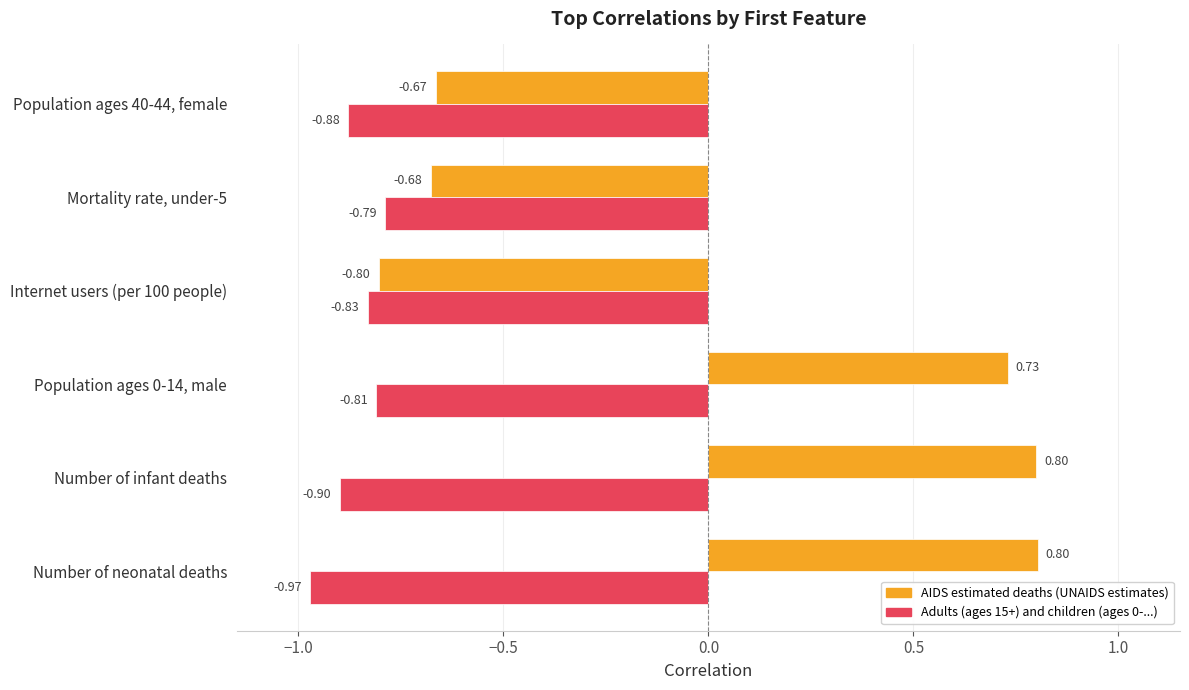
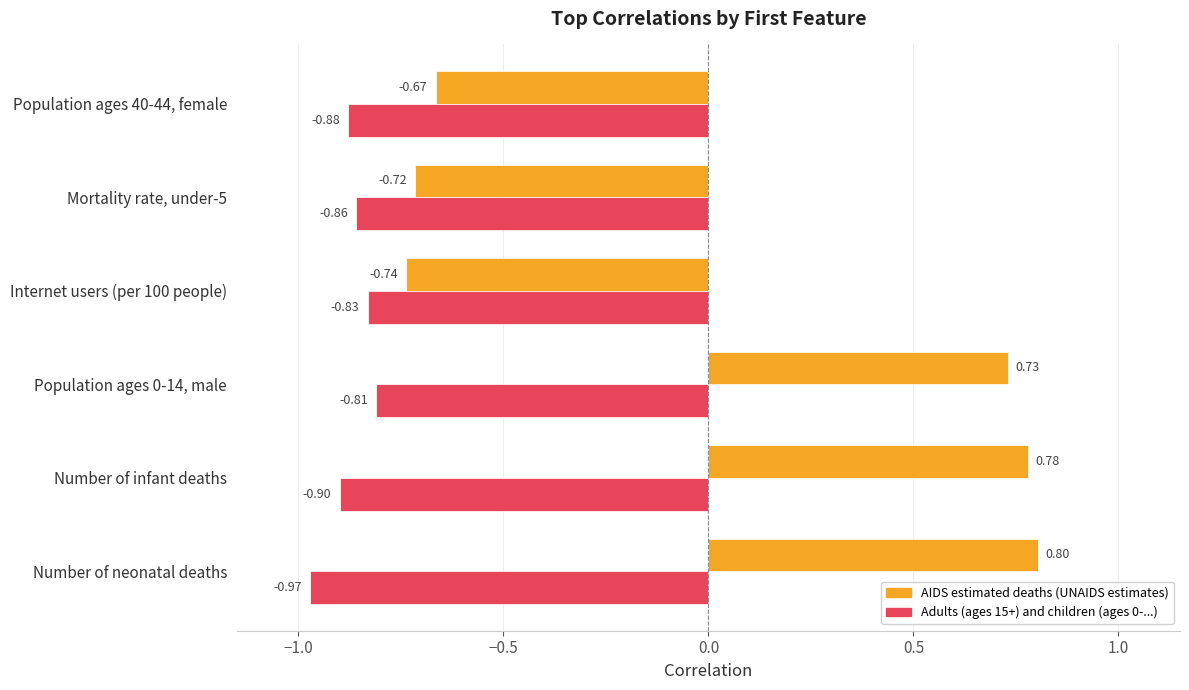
  {
    "AIDS estimated deaths (UNAIDS estimates)": {
      "Population ages 40-44, female": -0.67,
-     "Mortality rate, under-5": -0.68,
-     "Internet users (per 100 people)": -0.80,
+     "Mortality rate, under-5": -0.72,
+     "Internet users (per 100 people)": -0.74,
      "Population ages 0-14, male": 0.73,
-     "Number of infant deaths": 0.80,
+     "Number of infant deaths": 0.78,
      "Number of neonatal deaths": 0.80
    },
    "Adults (ages 15+) and children (ages 0-...)": {
      "Population ages 40-44, female": -0.88,
-     "Mortality rate, under-5": -0.79,
+     "Mortality rate, under-5": -0.86,
      "Internet users (per 100 people)": -0.83,
      "Population ages 0-14, male": -0.81,
      "Number of infant deaths": -0.90,
      "Number of neonatal deaths": -0.97
    }
  }
